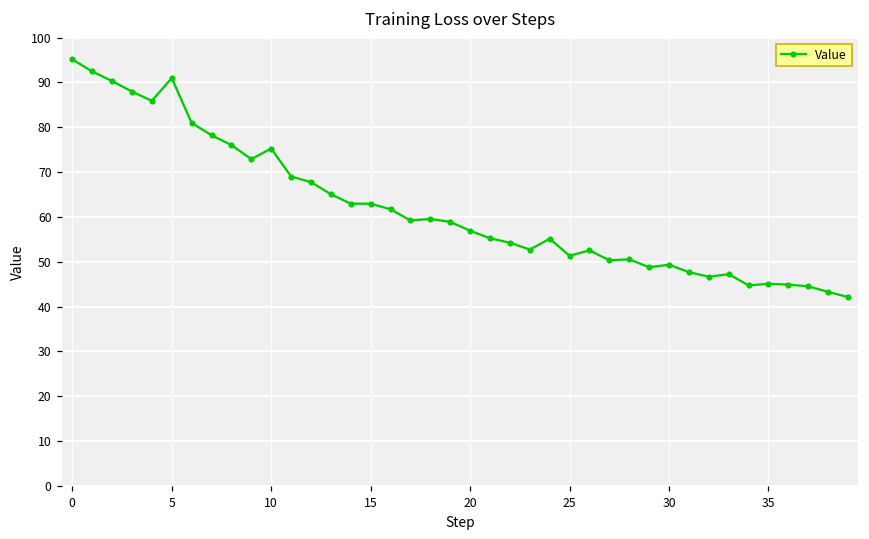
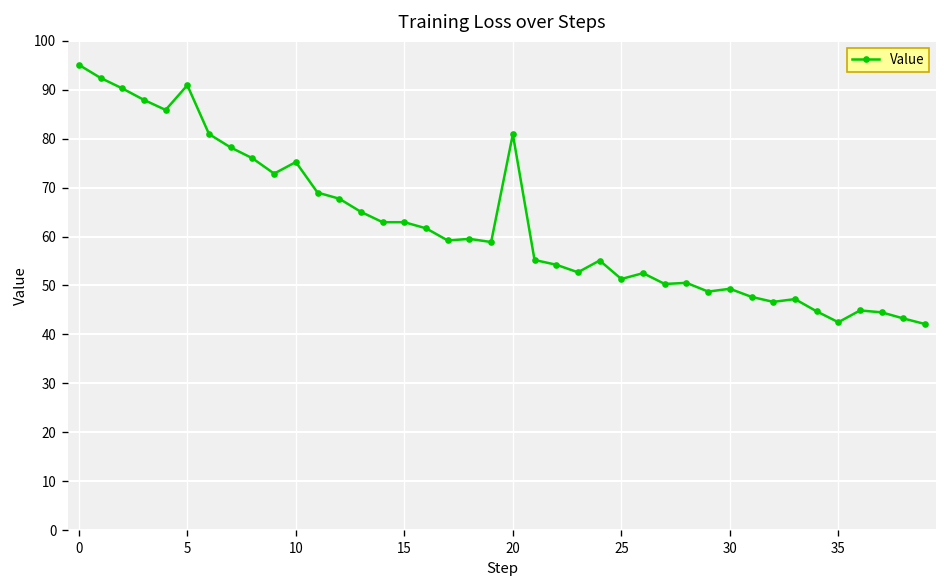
  {
    "0": 95,
    "5": 91,
    "10": 75,
    "15": 63,
-   "20": 57,
+   "20": 81,
    "25": 51,
    "30": 49,
-   "35": 45
+   "35": 42
  }
